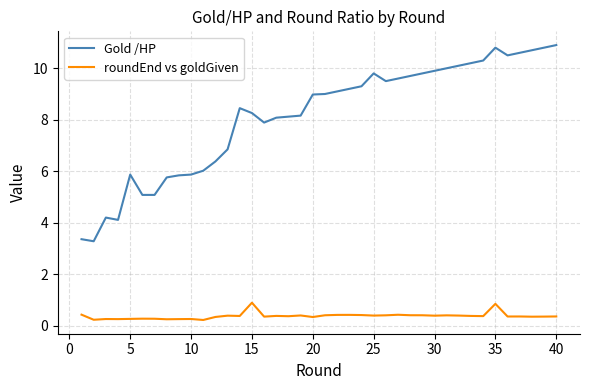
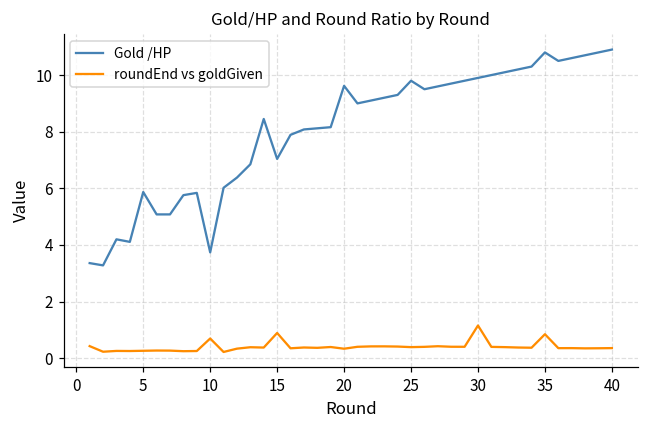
  {
    "Gold /HP": {
      "5": 5.9,
-     "10": 5.9,
-     "15": 8.3,
-     "20": 9.0,
+     "10": 3.7,
+     "15": 7.0,
+     "20": 9.6,
      "25": 9.8,
      "30": 9.9,
      "35": 10.8,
      "40": 10.9
    },
    "roundEnd vs goldGiven": {
      "5": 0.3,
-     "10": 0.3,
+     "10": 0.7,
      "15": 0.9,
      "20": 0.3,
      "25": 0.4,
-     "30": 0.4,
+     "30": 1.2,
      "35": 0.8,
      "40": 0.4
    }
  }
